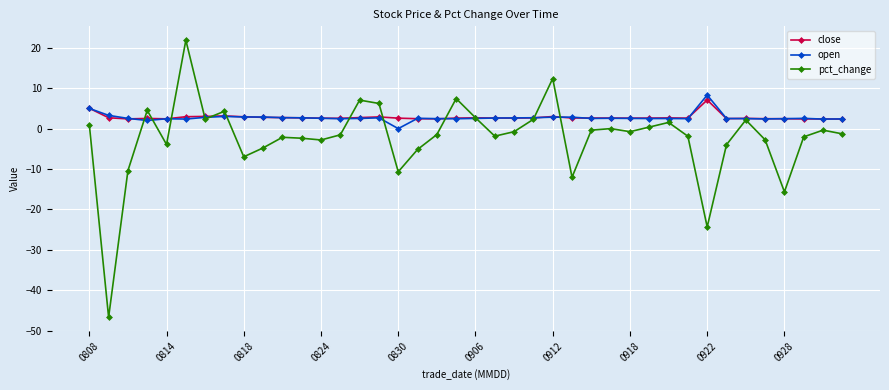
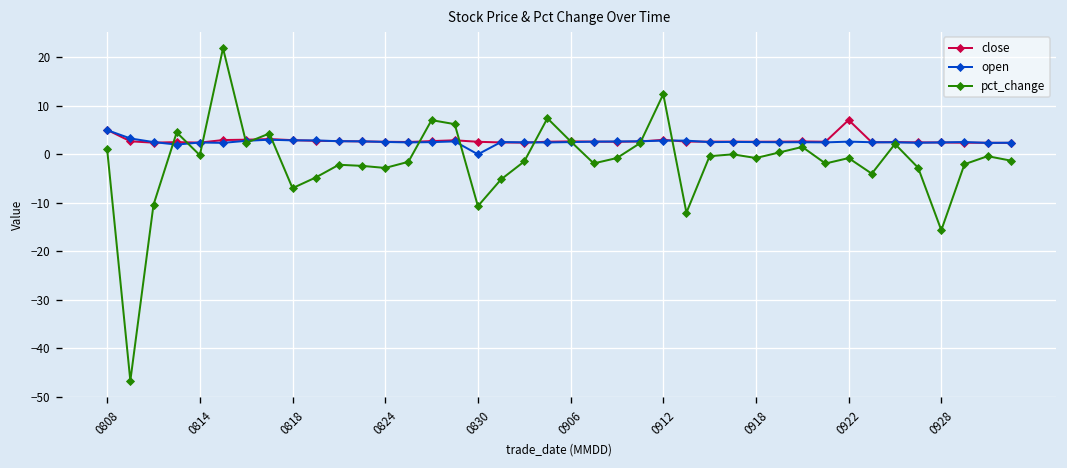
  {
    "close": {
      "0830": 3,
      "0922": 7
    },
    "open": {
      "0830": 0,
-     "0922": 8
+     "0922": 3
    },
    "pct_change": {
      "0808": 1,
-     "0814": -4,
+     "0814": 0,
      "0818": -7,
      "0824": -3,
      "0830": -11,
      "0912": 12,
      "0918": -1,
-     "0922": -24,
+     "0922": -1,
      "0928": -16
    }
  }
